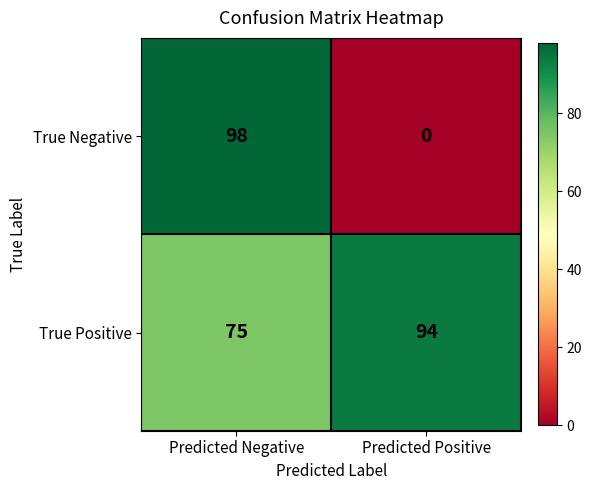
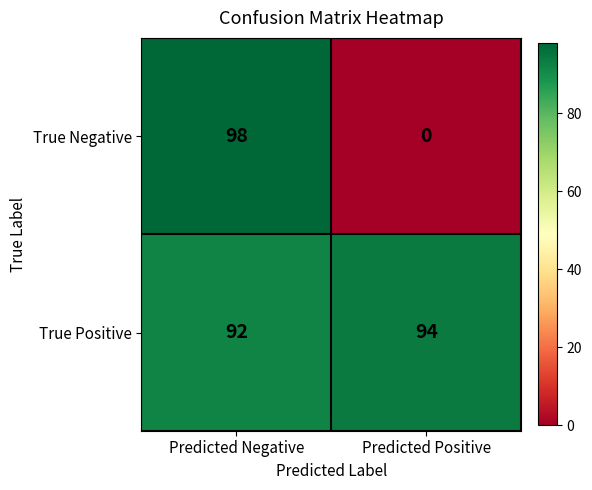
  {
    "True Negative": {
      "Predicted Negative": 98,
      "Predicted Positive": 0
    },
    "True Positive": {
-     "Predicted Negative": 75,
+     "Predicted Negative": 92,
      "Predicted Positive": 94
    }
  }
